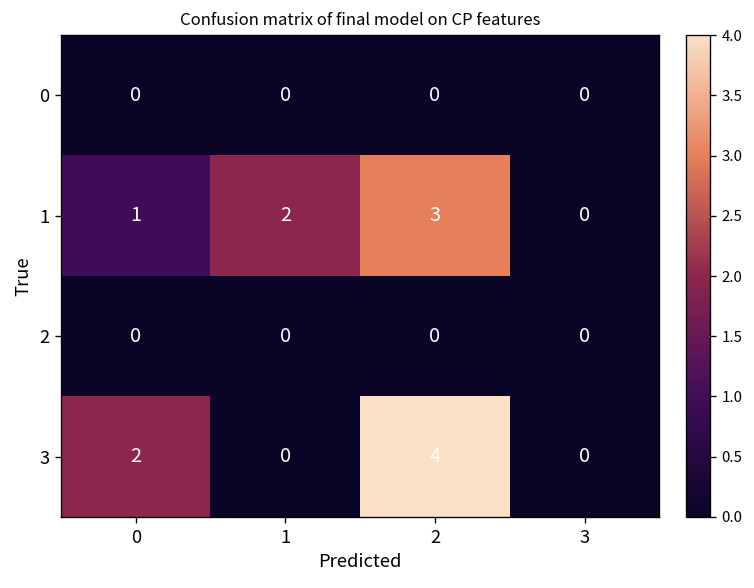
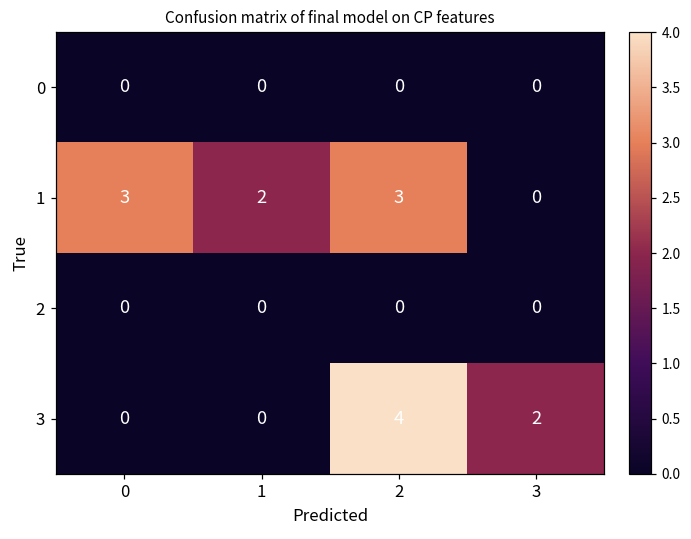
  {
    "0": {
      "0": 0,
      "1": 0,
      "2": 0,
      "3": 0
    },
    "1": {
-     "0": 1,
+     "0": 3,
      "1": 2,
      "2": 3,
      "3": 0
    },
    "2": {
      "0": 0,
      "1": 0,
      "2": 0,
      "3": 0
    },
    "3": {
-     "0": 2,
+     "0": 0,
      "1": 0,
      "2": 4,
-     "3": 0
+     "3": 2
    }
  }
